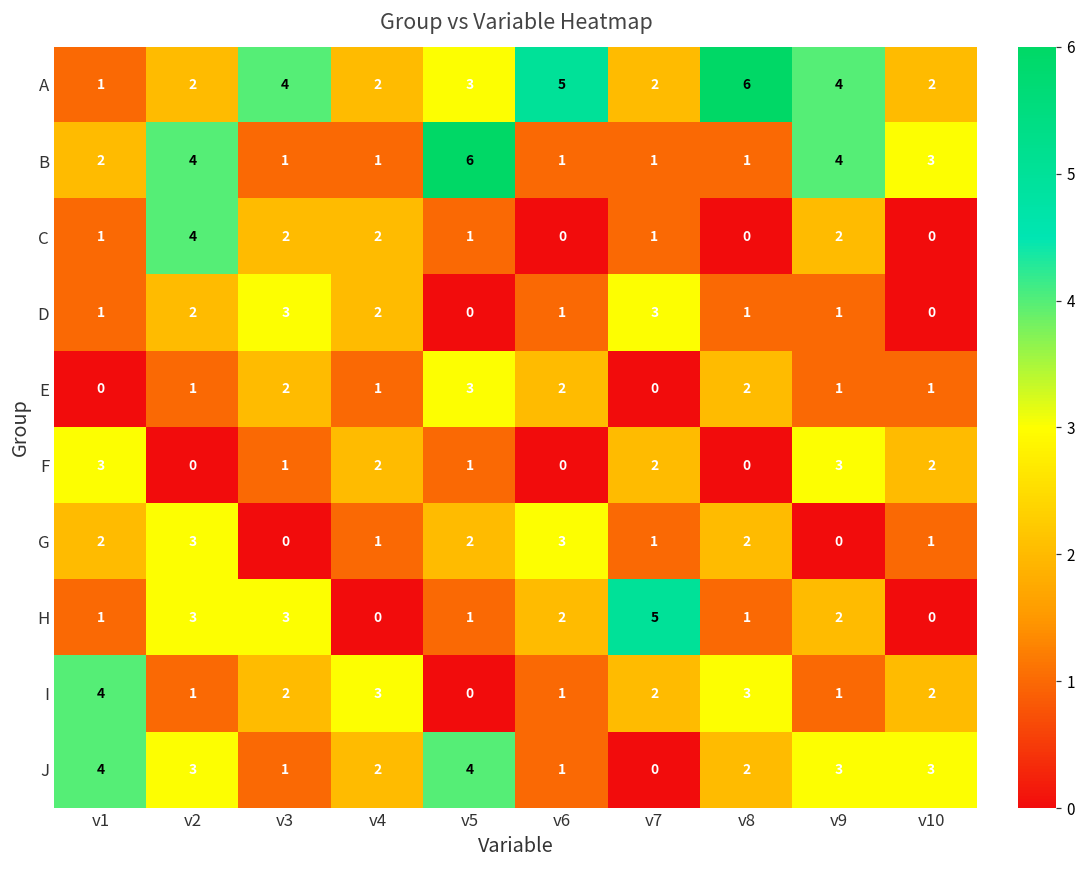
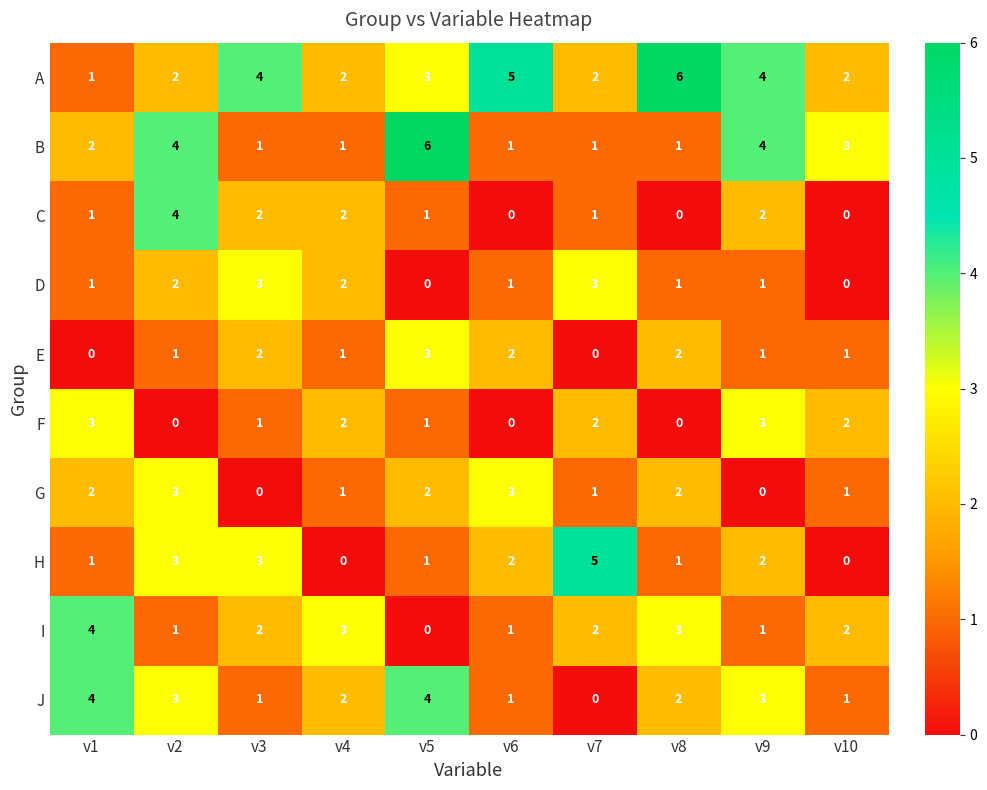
  {
    "A": {
      "v1": 1,
      "v2": 2,
      "v3": 4,
      "v4": 2,
      "v5": 3,
      "v6": 5,
      "v7": 2,
      "v8": 6,
      "v9": 4,
      "v10": 2
    },
    "B": {
      "v1": 2,
      "v2": 4,
      "v3": 1,
      "v4": 1,
      "v5": 6,
      "v6": 1,
      "v7": 1,
      "v8": 1,
      "v9": 4,
      "v10": 3
    },
    "C": {
      "v1": 1,
      "v2": 4,
      "v3": 2,
      "v4": 2,
      "v5": 1,
      "v6": 0,
      "v7": 1,
      "v8": 0,
      "v9": 2,
      "v10": 0
    },
    "D": {
      "v1": 1,
      "v2": 2,
      "v3": 3,
      "v4": 2,
      "v5": 0,
      "v6": 1,
      "v7": 3,
      "v8": 1,
      "v9": 1,
      "v10": 0
    },
    "E": {
      "v1": 0,
      "v2": 1,
      "v3": 2,
      "v4": 1,
      "v5": 3,
      "v6": 2,
      "v7": 0,
      "v8": 2,
      "v9": 1,
      "v10": 1
    },
    "F": {
      "v1": 3,
      "v2": 0,
      "v3": 1,
      "v4": 2,
      "v5": 1,
      "v6": 0,
      "v7": 2,
      "v8": 0,
      "v9": 3,
      "v10": 2
    },
    "G": {
      "v1": 2,
      "v2": 3,
      "v3": 0,
      "v4": 1,
      "v5": 2,
      "v6": 3,
      "v7": 1,
      "v8": 2,
      "v9": 0,
      "v10": 1
    },
    "H": {
      "v1": 1,
      "v2": 3,
      "v3": 3,
      "v4": 0,
      "v5": 1,
      "v6": 2,
      "v7": 5,
      "v8": 1,
      "v9": 2,
      "v10": 0
    },
    "I": {
      "v1": 4,
      "v2": 1,
      "v3": 2,
      "v4": 3,
      "v5": 0,
      "v6": 1,
      "v7": 2,
      "v8": 3,
      "v9": 1,
      "v10": 2
    },
    "J": {
      "v1": 4,
      "v2": 3,
      "v3": 1,
      "v4": 2,
      "v5": 4,
      "v6": 1,
      "v7": 0,
      "v8": 2,
      "v9": 3,
-     "v10": 3
+     "v10": 1
    }
  }
